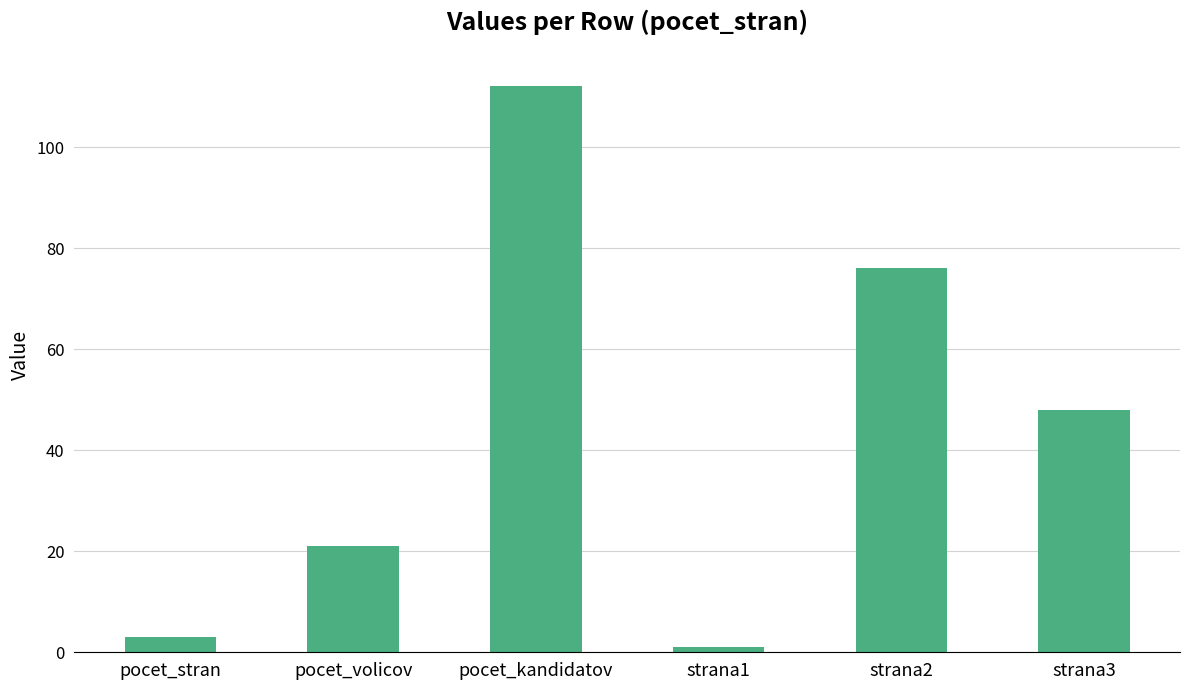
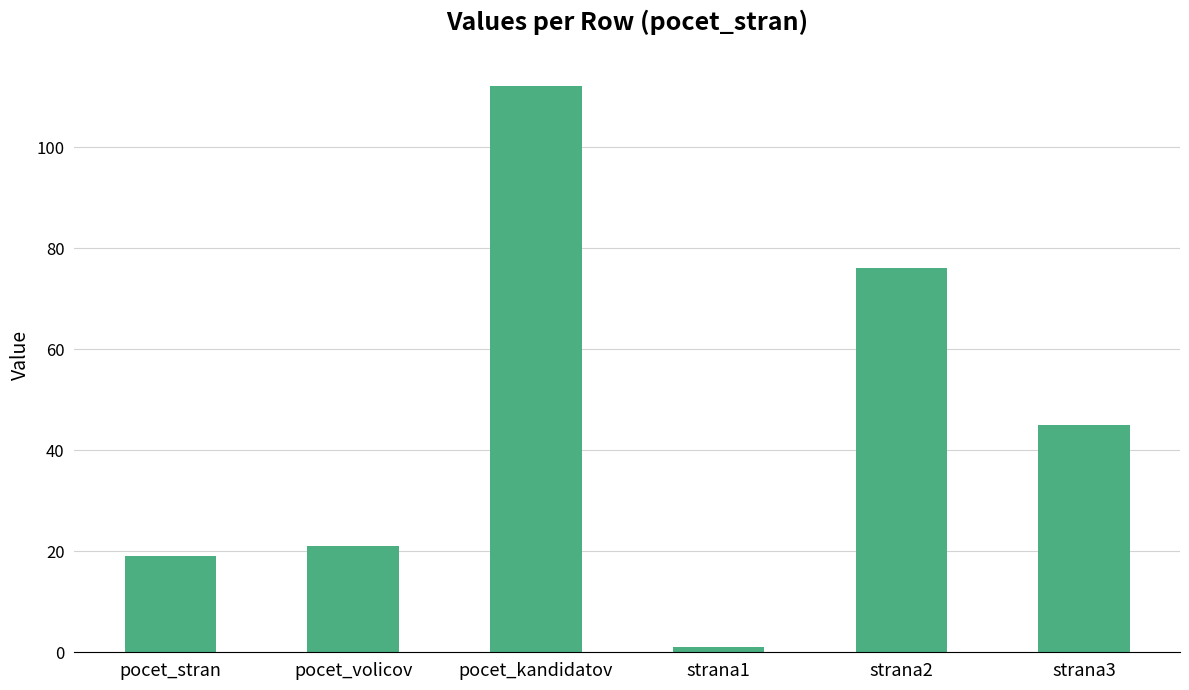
  {
-   "pocet_stran": 3,
+   "pocet_stran": 19,
    "pocet_volicov": 21,
    "pocet_kandidatov": 112,
    "strana1": 1,
    "strana2": 76,
-   "strana3": 48
+   "strana3": 45
  }
